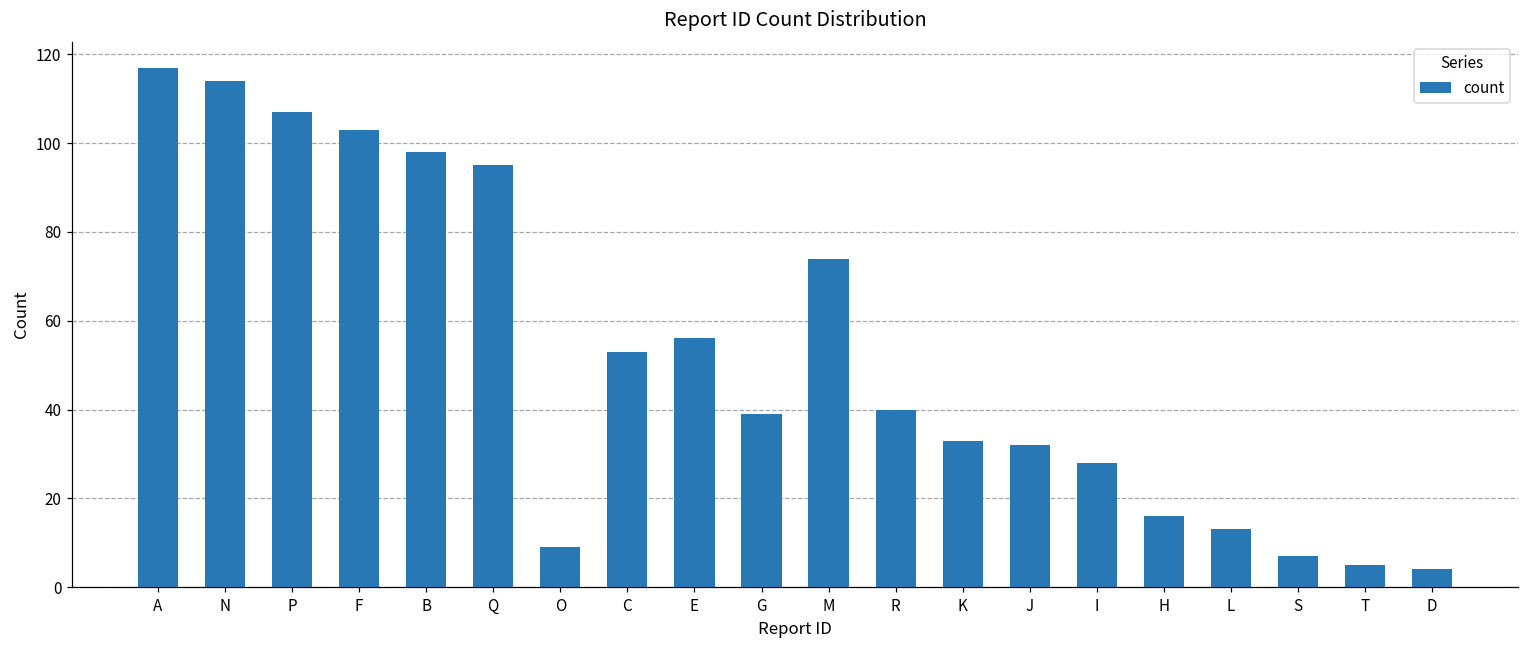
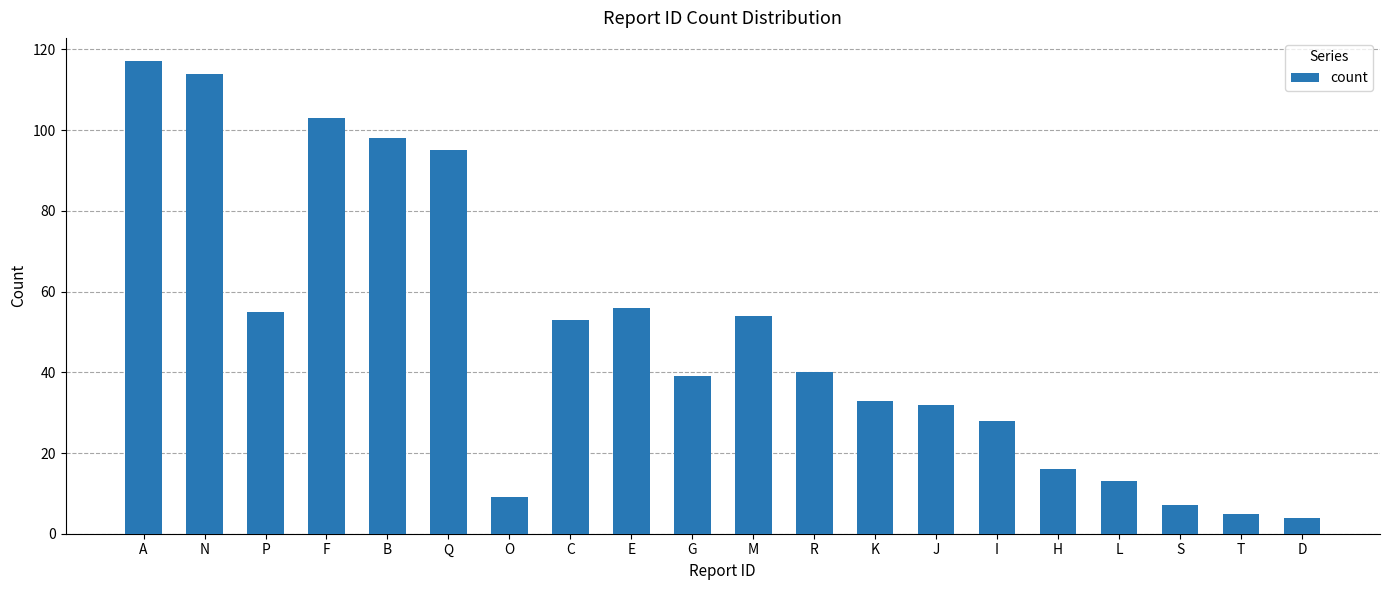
  {
    "A": 117,
    "N": 114,
-   "P": 107,
+   "P": 55,
    "F": 103,
    "B": 98,
    "Q": 95,
    "O": 9,
    "C": 53,
    "E": 56,
    "G": 39,
-   "M": 74,
+   "M": 54,
    "R": 40,
    "K": 33,
    "J": 32,
    "I": 28,
    "H": 16,
    "L": 13,
    "S": 7,
    "T": 5,
    "D": 4
  }
